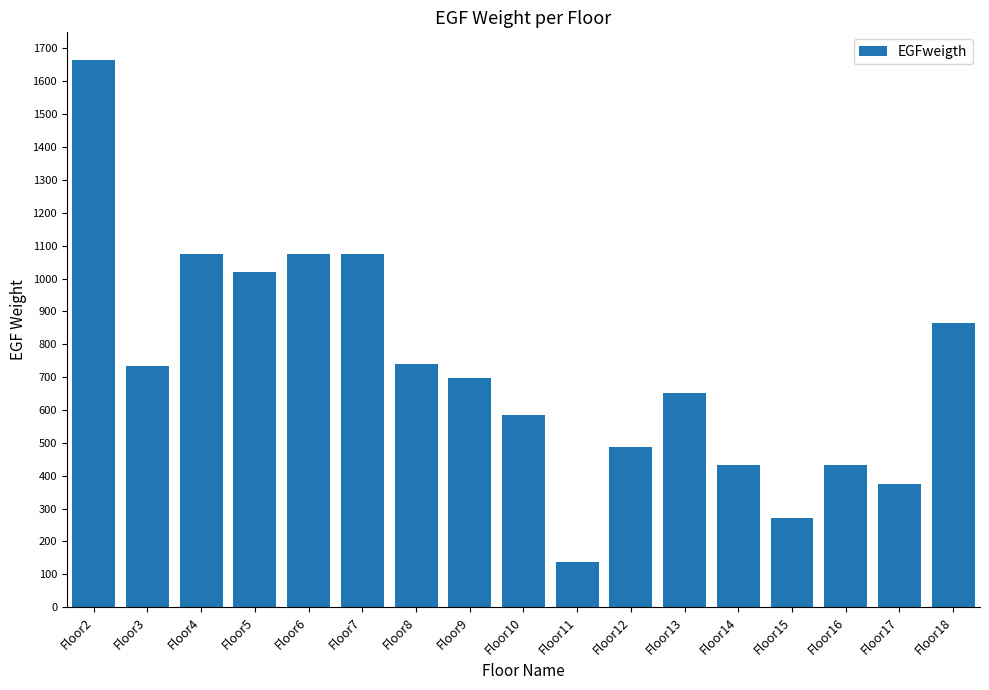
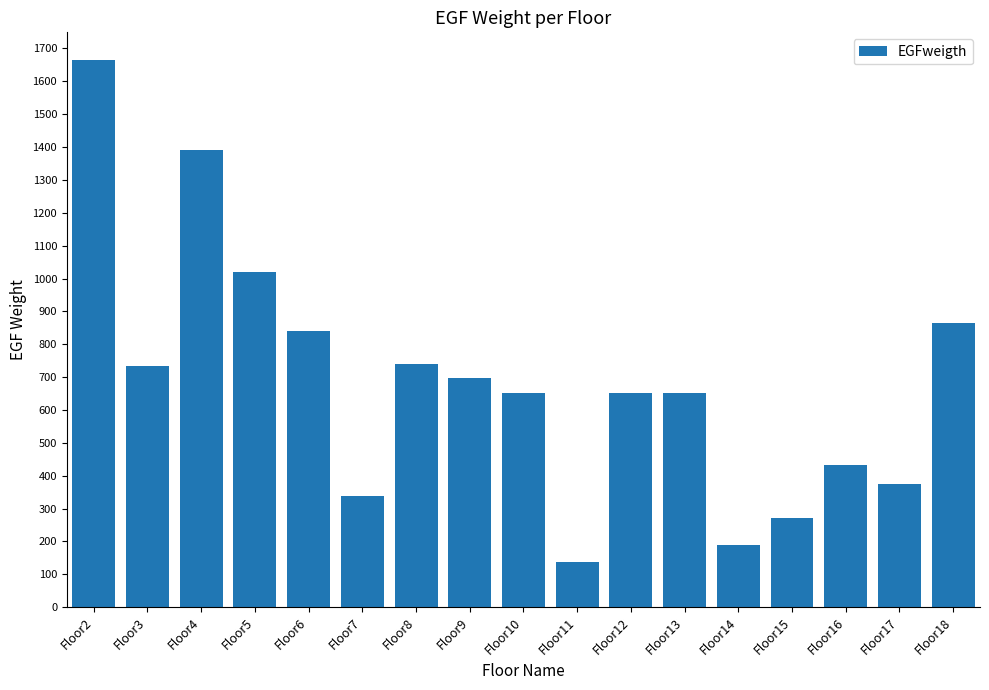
  {
    "Floor2": 1670,
    "Floor3": 730,
-   "Floor4": 1080,
+   "Floor4": 1390,
    "Floor5": 1020,
-   "Floor6": 1080,
-   "Floor7": 1080,
+   "Floor6": 840,
+   "Floor7": 340,
    "Floor8": 740,
    "Floor9": 700,
-   "Floor10": 590,
+   "Floor10": 650,
    "Floor11": 140,
-   "Floor12": 490,
+   "Floor12": 650,
    "Floor13": 650,
-   "Floor14": 430,
+   "Floor14": 190,
    "Floor15": 270,
    "Floor16": 430,
    "Floor17": 380,
    "Floor18": 860
  }
